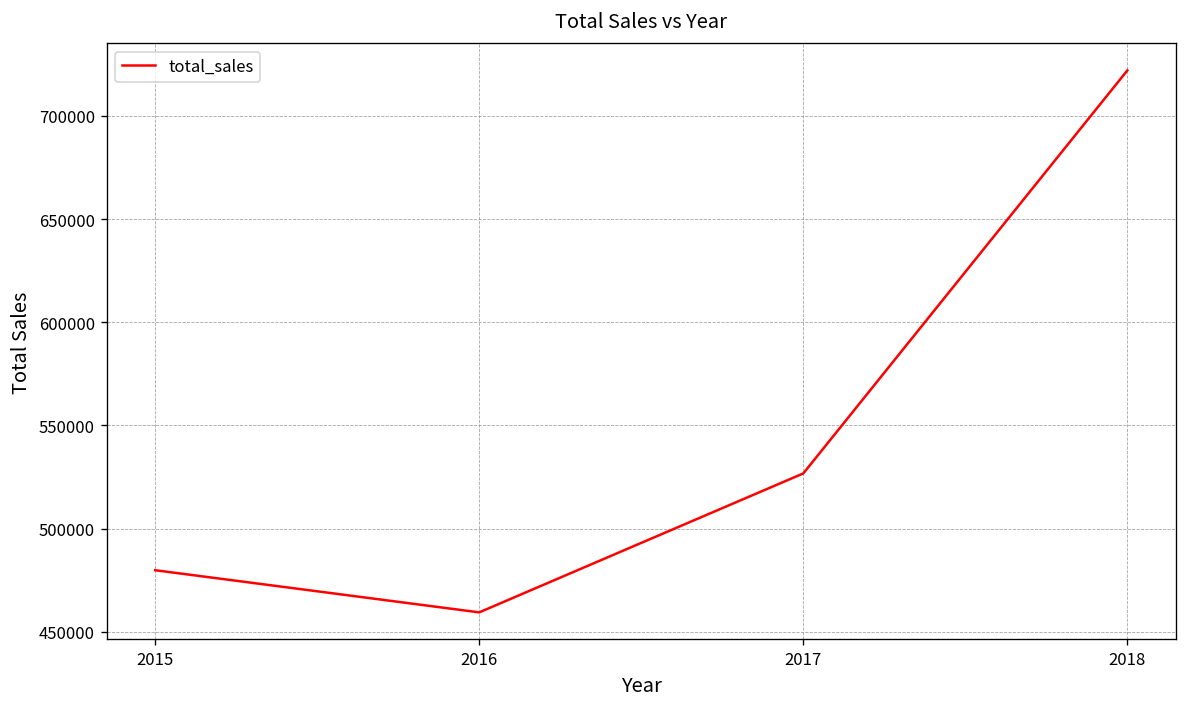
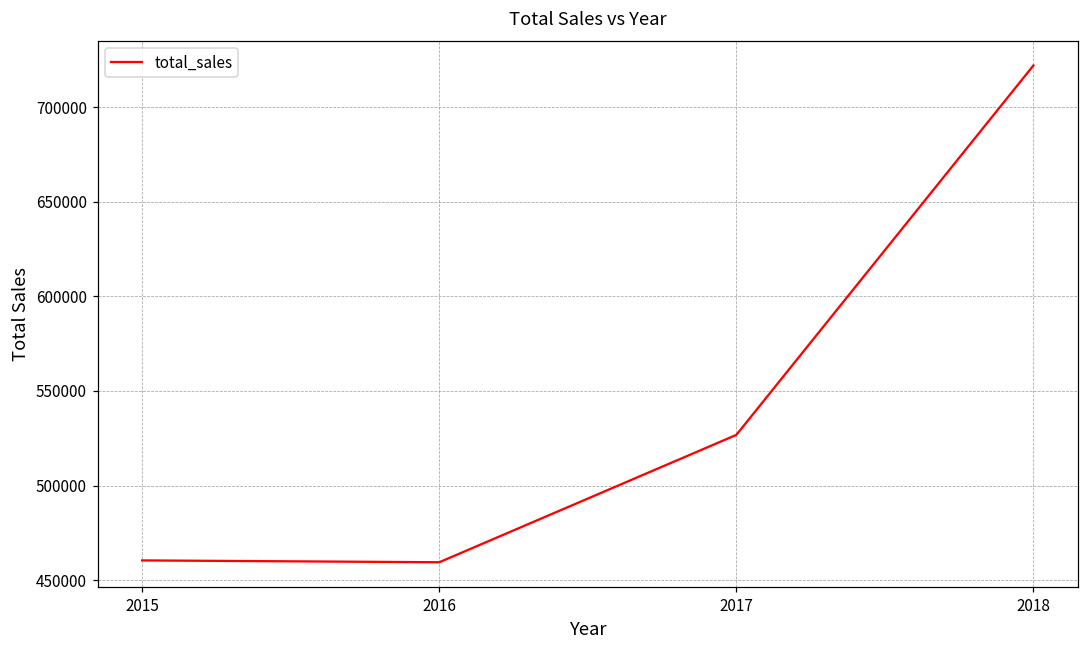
  {
-   "2015": 480000,
+   "2015": 460000,
    "2016": 459000,
    "2017": 527000,
    "2018": 722000
  }
